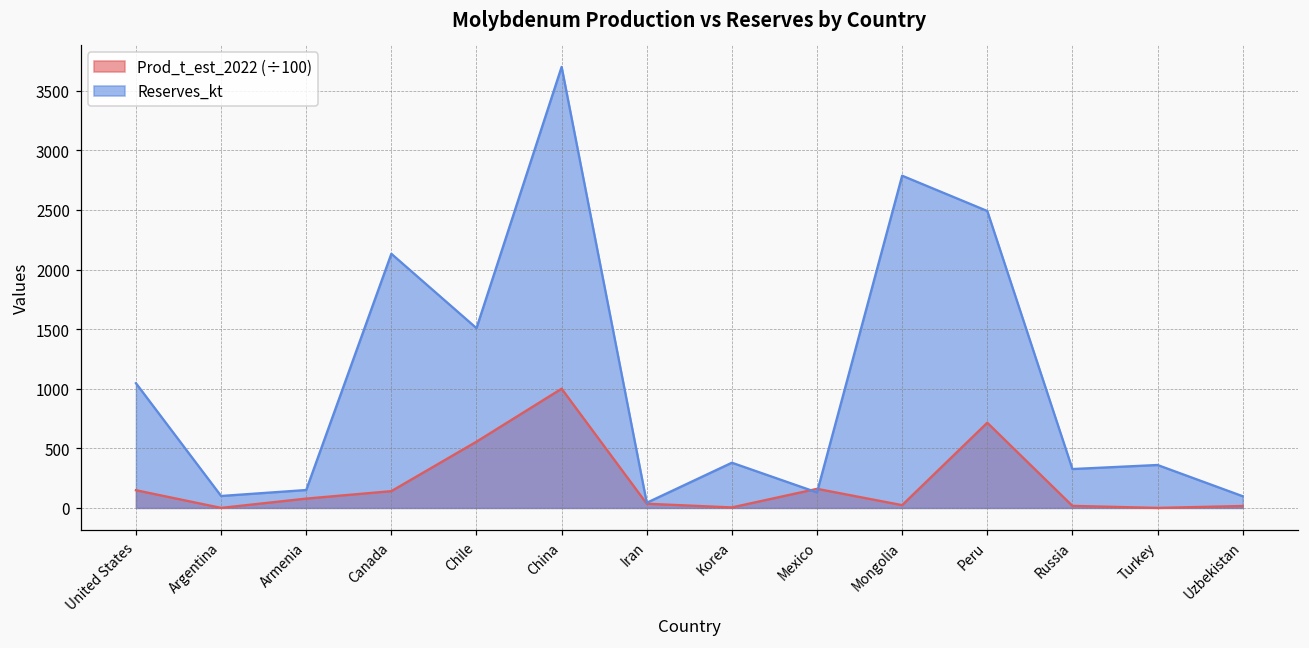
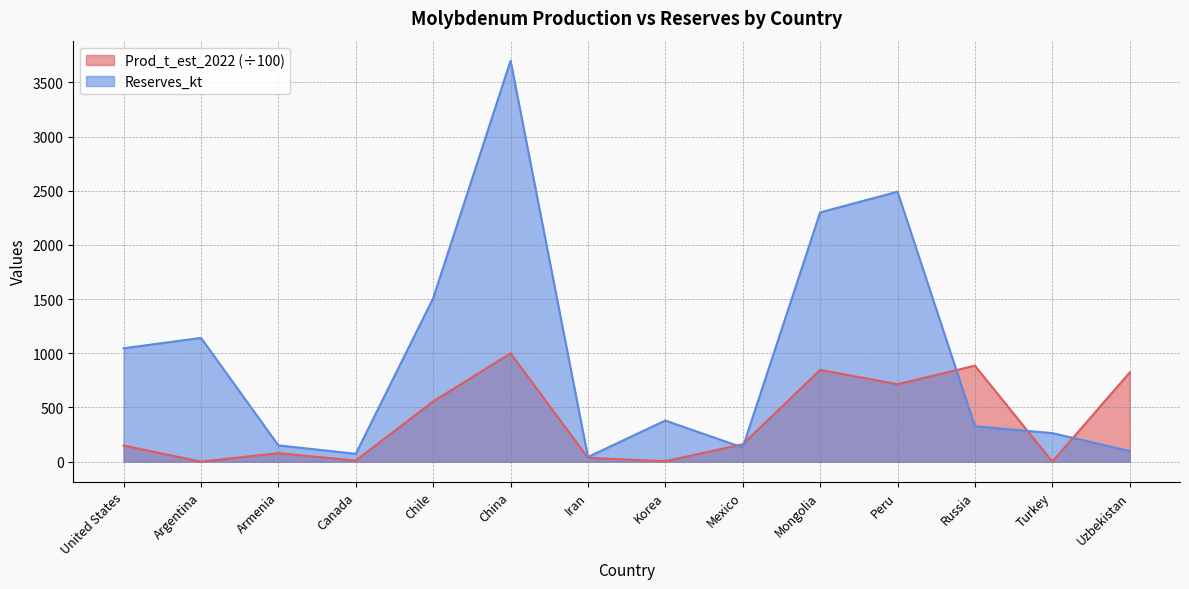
  {
    "Prod_t_est_2022 (÷100)": {
      "United States": 150,
      "Argentina": 0,
      "Armenia": 80,
-     "Canada": 140,
+     "Canada": 10,
      "Chile": 560,
      "China": 1000,
      "Korea": 0,
      "Mexico": 160,
-     "Mongolia": 20,
+     "Mongolia": 850,
      "Peru": 710,
-     "Russia": 20,
+     "Russia": 890,
      "Turkey": 0,
-     "Uzbekistan": 20
+     "Uzbekistan": 820
    },
    "Reserves_kt": {
      "United States": 1050,
-     "Argentina": 100,
+     "Argentina": 1140,
      "Armenia": 150,
-     "Canada": 2130,
+     "Canada": 70,
      "Chile": 1510,
      "China": 3700,
      "Korea": 380,
      "Mexico": 130,
-     "Mongolia": 2790,
+     "Mongolia": 2300,
      "Peru": 2490,
      "Russia": 330,
-     "Turkey": 360,
+     "Turkey": 260,
      "Uzbekistan": 100
    }
  }
